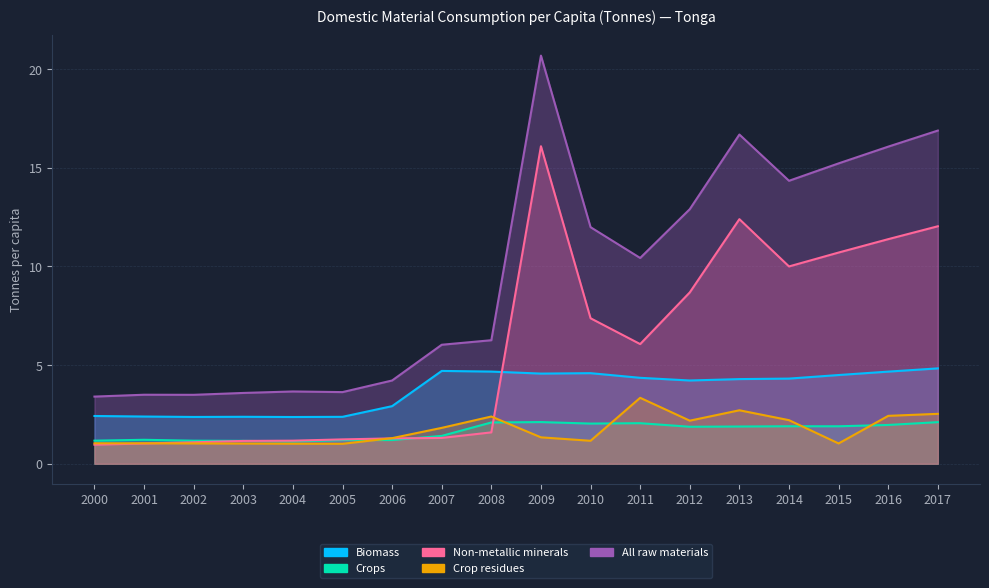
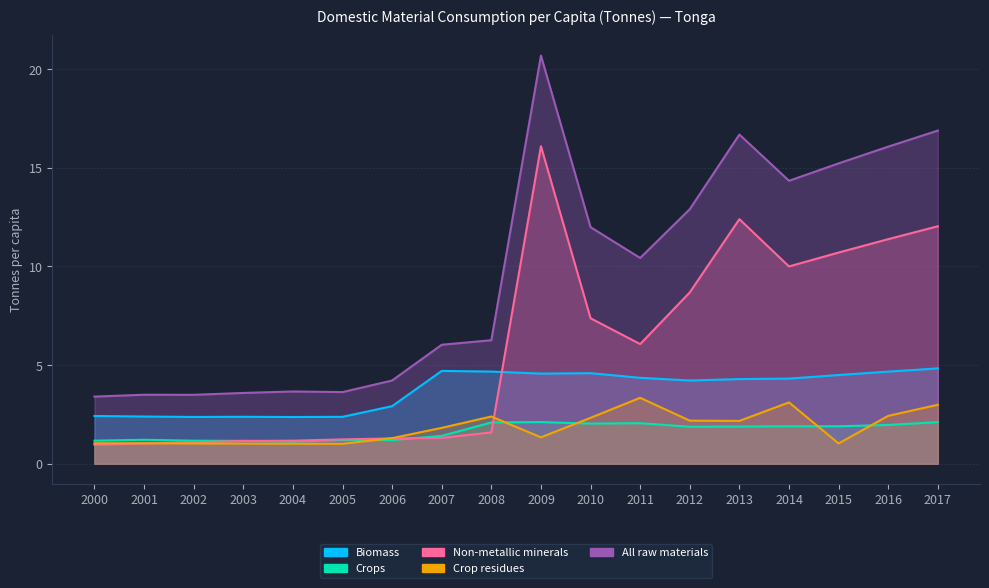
  {
    "Crop residues": {
      "2003": 1.0,
      "2005": 1.0,
      "2007": 1.8,
      "2008": 2.4,
      "2009": 1.3,
-     "2010": 1.2,
+     "2010": 2.3,
      "2011": 3.3,
      "2012": 2.2,
-     "2013": 2.7,
-     "2014": 2.2,
+     "2013": 2.2,
+     "2014": 3.1,
      "2015": 1.0,
      "2016": 2.4,
-     "2017": 2.5
+     "2017": 3.0
    }
  }
